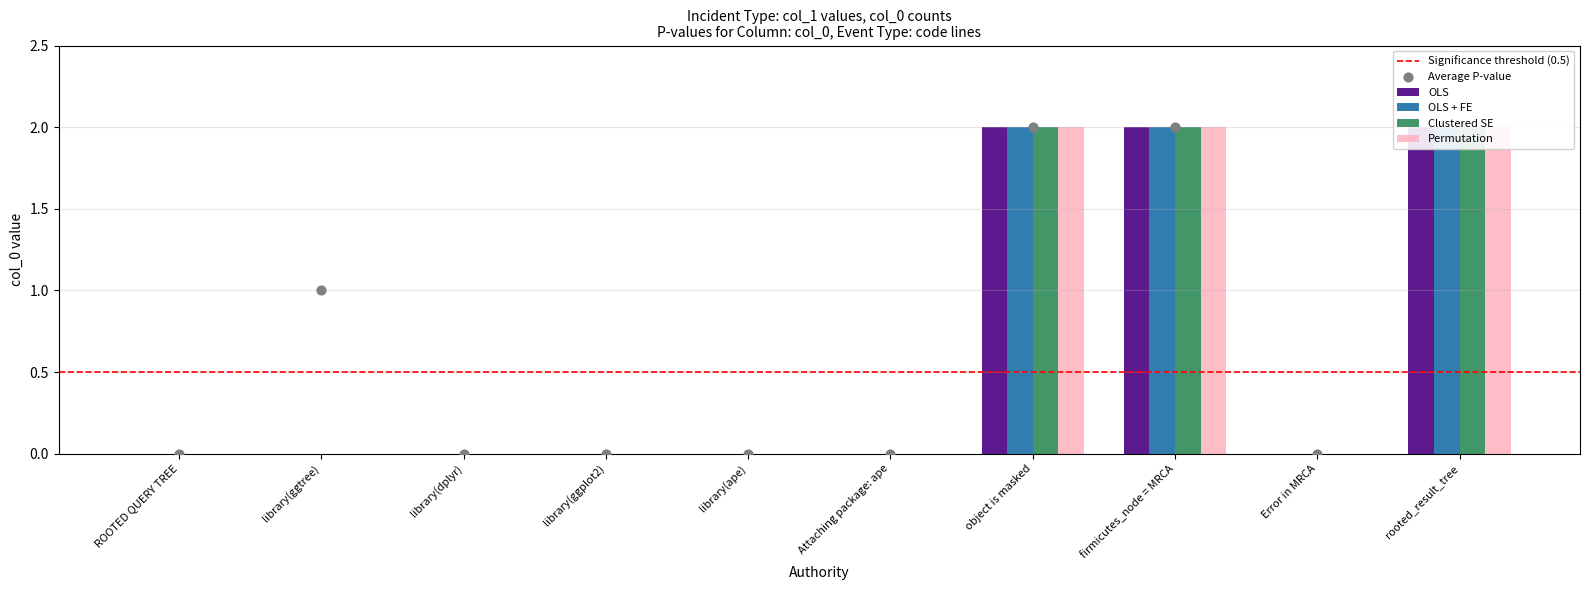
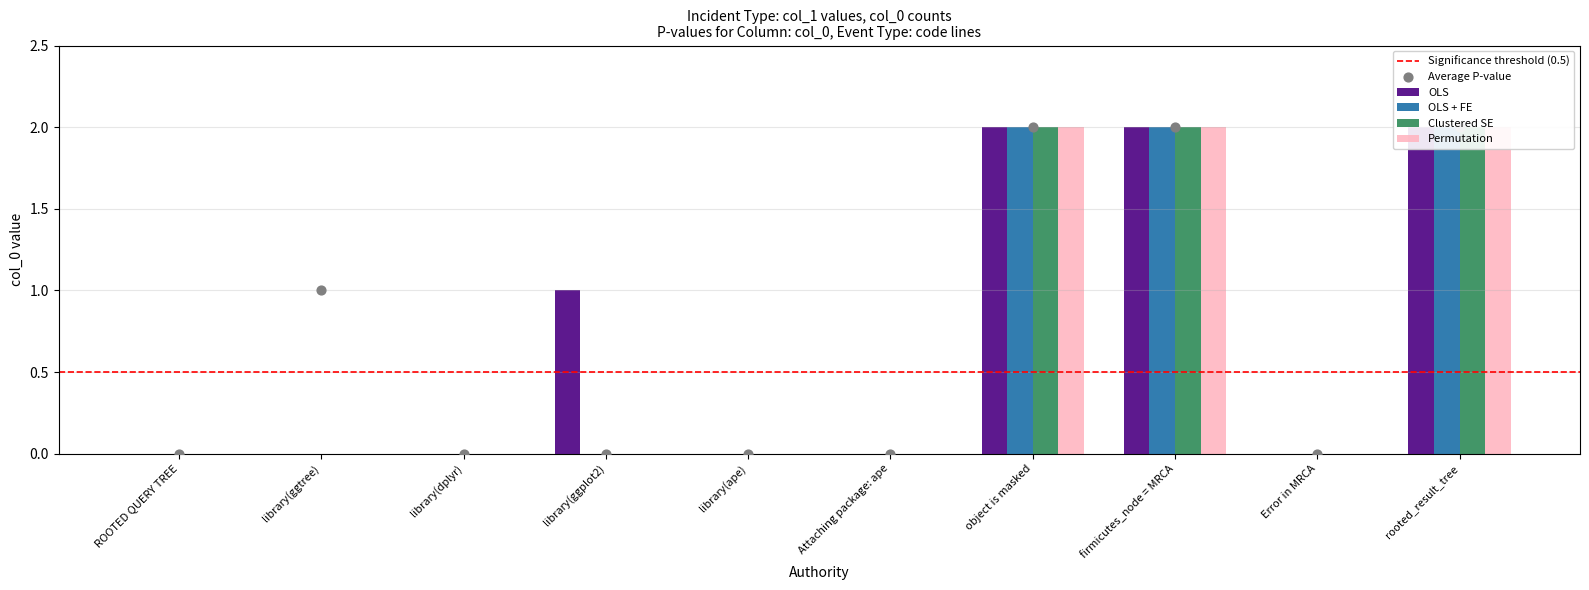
  {
    "OLS": {
      "ROOTED QUERY TREE": 0,
      "library(ggtree)": 0,
      "library(dplyr)": 0,
-     "library(ggplot2)": 0,
+     "library(ggplot2)": 1,
      "library(ape)": 0,
      "Attaching package: ape": 0,
      "object is masked": 2,
      "firmicutes_node = MRCA": 2,
      "Error in MRCA": 0
    },
    "OLS + FE": {
      "ROOTED QUERY TREE": 0,
      "library(ggtree)": 0,
      "library(dplyr)": 0,
      "library(ggplot2)": 0,
      "library(ape)": 0,
      "Attaching package: ape": 0,
      "object is masked": 2,
      "firmicutes_node = MRCA": 2,
      "Error in MRCA": 0
    },
    "Clustered SE": {
      "ROOTED QUERY TREE": 0,
      "library(ggtree)": 0,
      "library(dplyr)": 0,
      "library(ggplot2)": 0,
      "library(ape)": 0,
      "Attaching package: ape": 0,
      "object is masked": 2,
      "firmicutes_node = MRCA": 2,
      "Error in MRCA": 0
    },
    "Permutation": {
      "ROOTED QUERY TREE": 0,
      "library(ggtree)": 0,
      "library(dplyr)": 0,
      "library(ggplot2)": 0,
      "library(ape)": 0,
      "Attaching package: ape": 0,
      "object is masked": 2,
      "firmicutes_node = MRCA": 2,
      "Error in MRCA": 0
    }
  }
